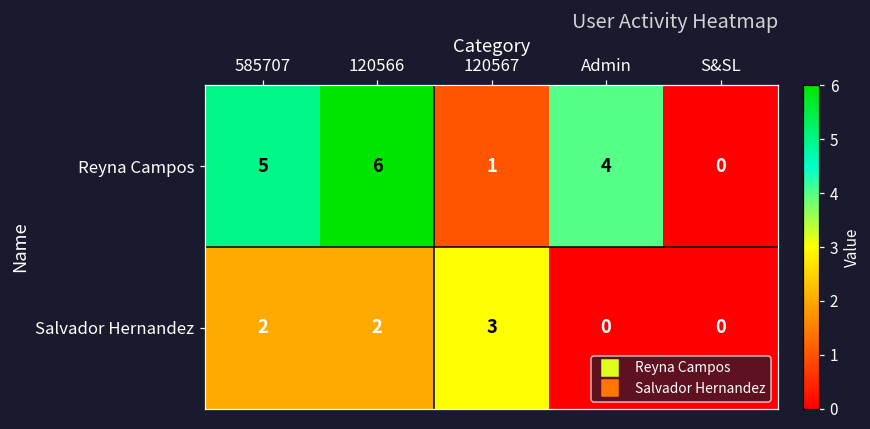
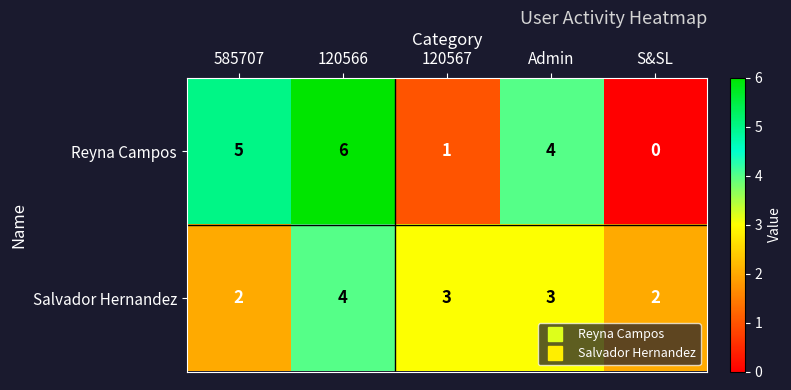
  {
    "Reyna Campos": {
      "585707": 5,
      "120566": 6,
      "120567": 1,
      "Admin": 4,
      "S&SL": 0
    },
    "Salvador Hernandez": {
      "585707": 2,
-     "120566": 2,
+     "120566": 4,
      "120567": 3,
-     "Admin": 0,
-     "S&SL": 0
+     "Admin": 3,
+     "S&SL": 2
    }
  }
